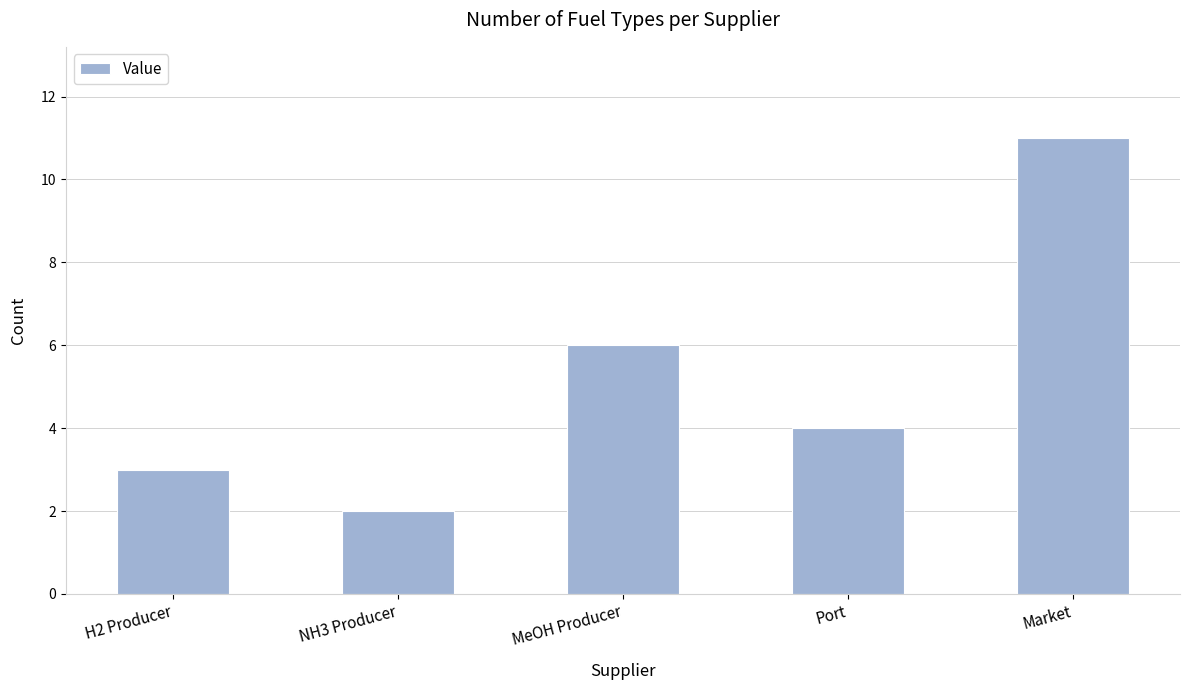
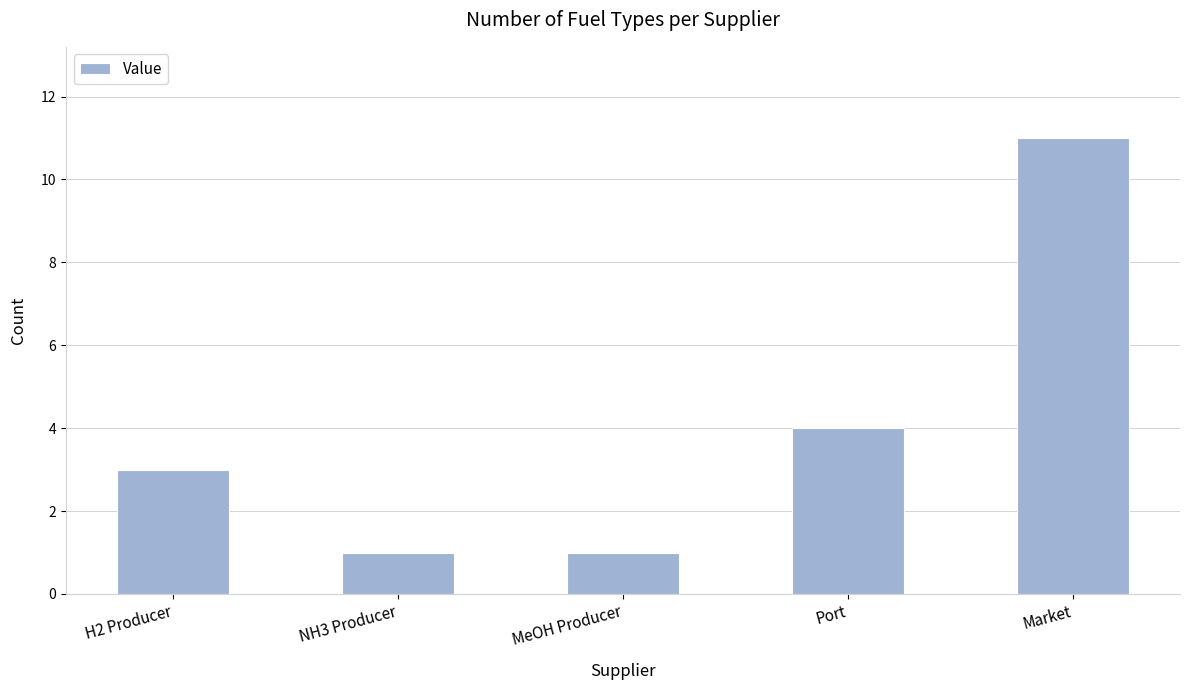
  {
    "H2 Producer": 3,
-   "NH3 Producer": 2,
-   "MeOH Producer": 6,
+   "NH3 Producer": 1,
+   "MeOH Producer": 1,
    "Port": 4,
    "Market": 11
  }
